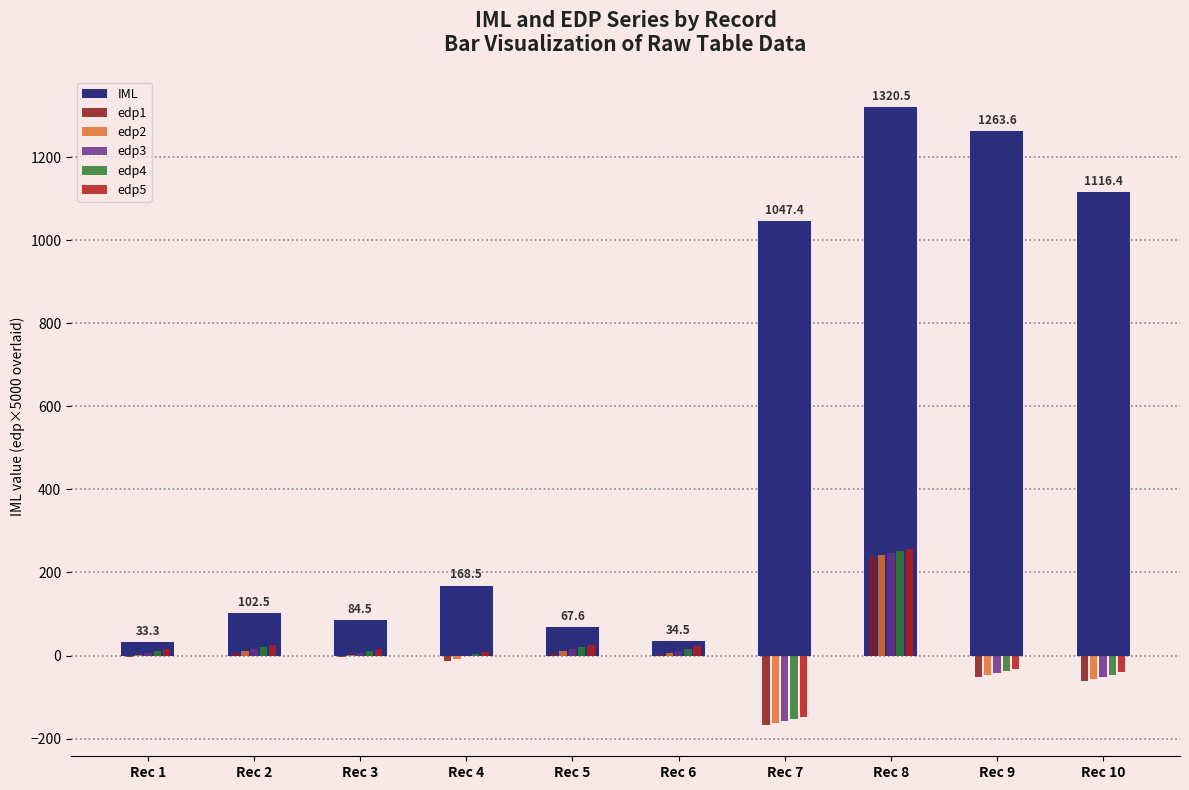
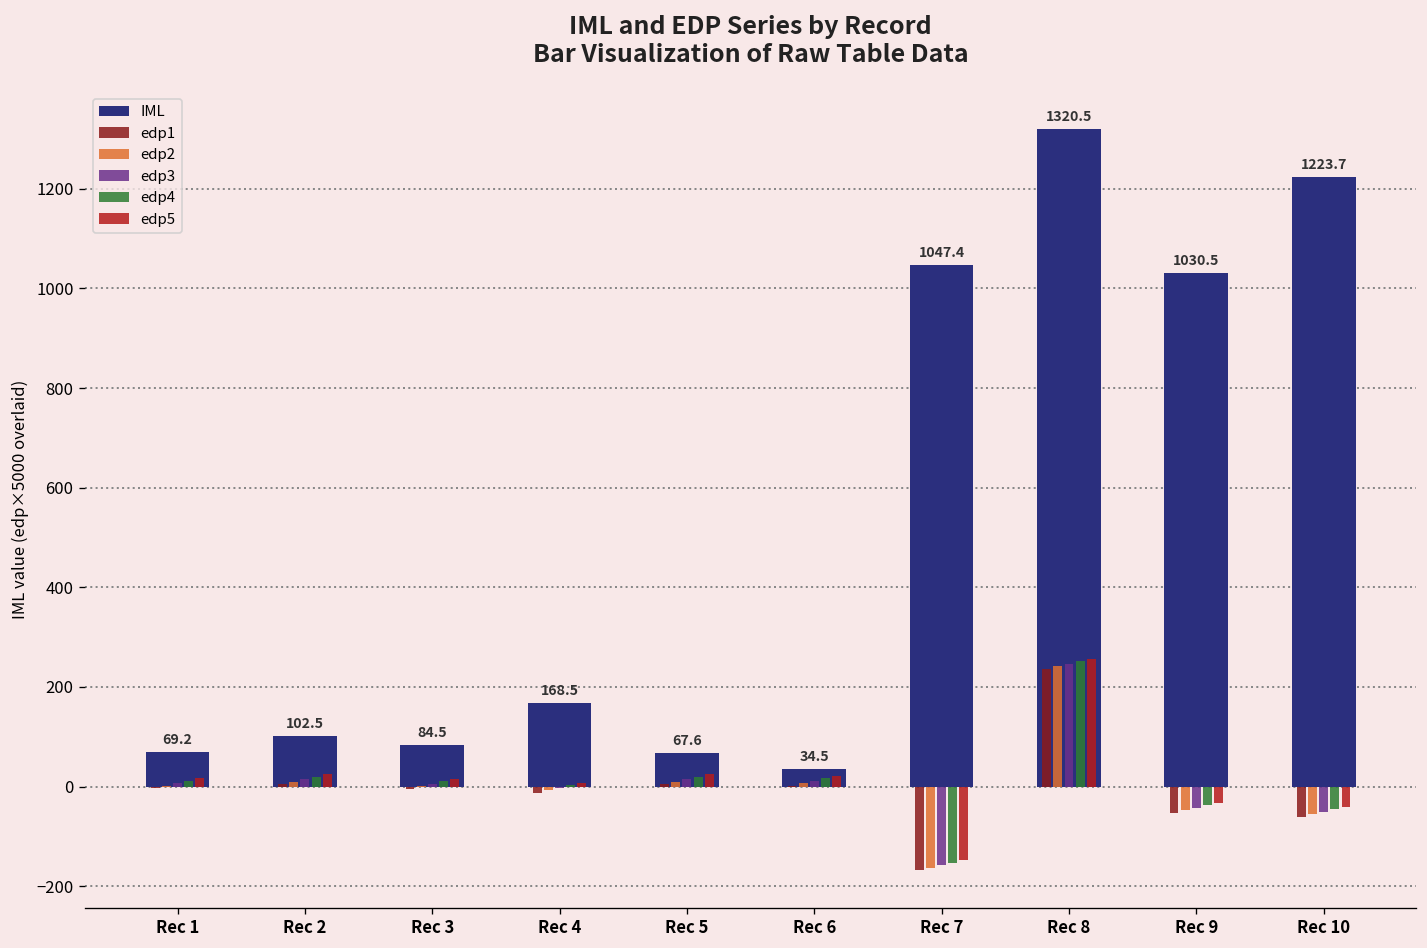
  {
    "IML": {
-     "Rec 1": 33.3,
+     "Rec 1": 69.2,
      "Rec 2": 102.5,
      "Rec 3": 84.5,
      "Rec 4": 168.5,
      "Rec 5": 67.6,
      "Rec 6": 34.5,
      "Rec 7": 1047.4,
      "Rec 8": 1320.5,
-     "Rec 9": 1263.6,
-     "Rec 10": 1116.4
+     "Rec 9": 1030.5,
+     "Rec 10": 1223.7
    },
    "edp2": {
      "Rec 4": -10,
      "Rec 7": -160,
      "Rec 9": -50,
      "Rec 10": -60
    },
    "edp3": {
      "Rec 7": -160,
      "Rec 9": -40,
      "Rec 10": -50
    },
    "edp4": {
      "Rec 7": -150,
      "Rec 9": -40,
      "Rec 10": -50
    }
  }
